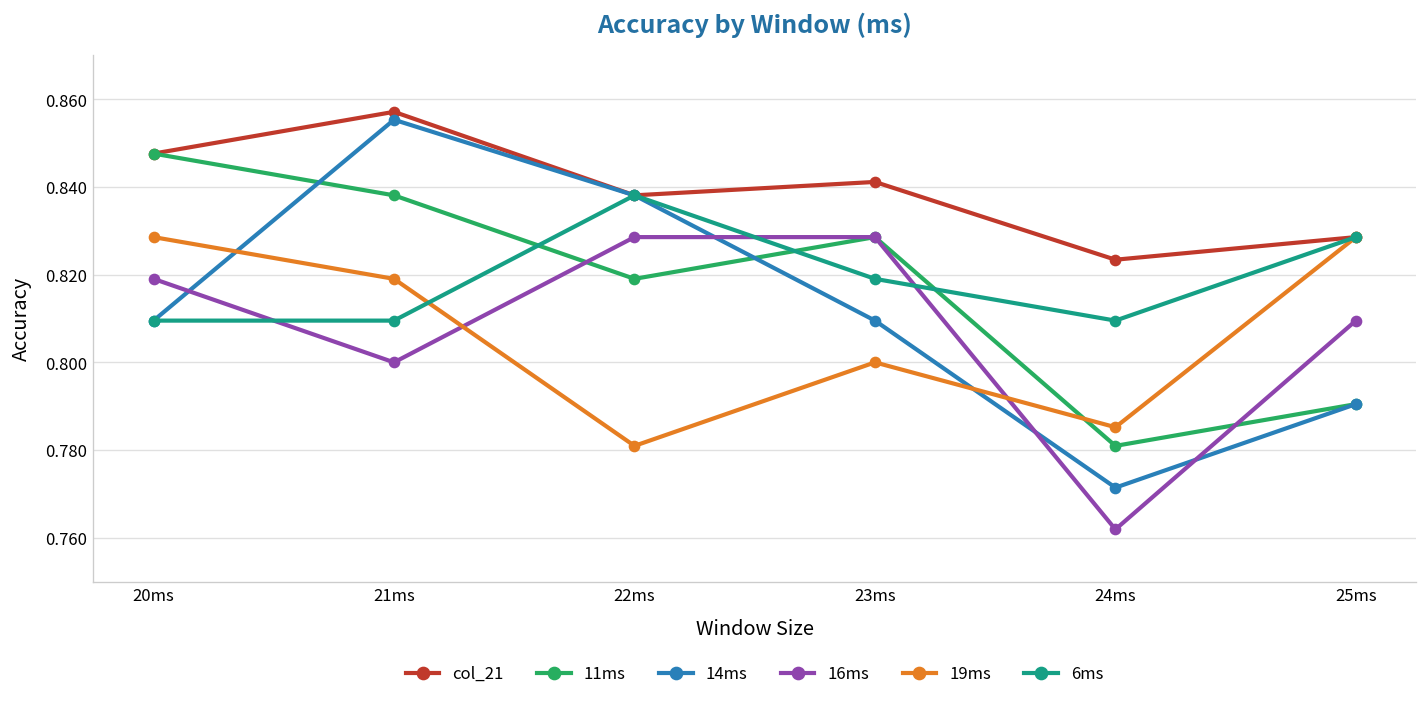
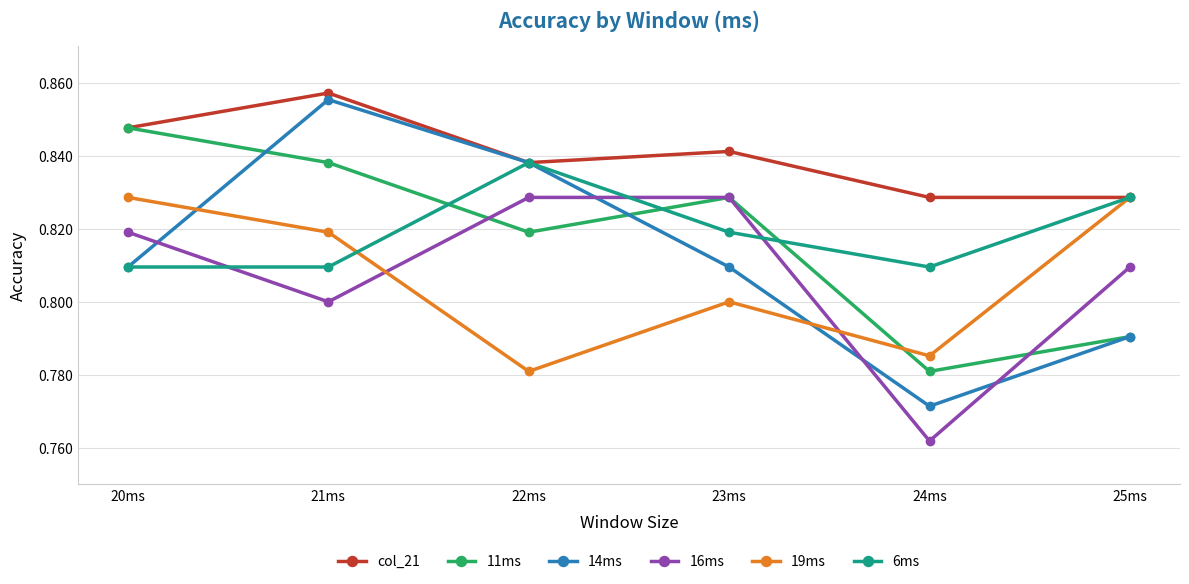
  {
    "col_21": {
      "21ms": 0.857,
      "23ms": 0.841,
-     "24ms": 0.823
+     "24ms": 0.829
    },
    "14ms": {
      "21ms": 0.855,
      "23ms": 0.810,
      "24ms": 0.771
    },
    "16ms": {
      "20ms": 0.819,
      "21ms": 0.800,
      "22ms": 0.829,
      "24ms": 0.762,
      "25ms": 0.810
    },
    "19ms": {
      "20ms": 0.829,
      "21ms": 0.819,
      "22ms": 0.781,
      "23ms": 0.800,
      "24ms": 0.785
    }
  }
